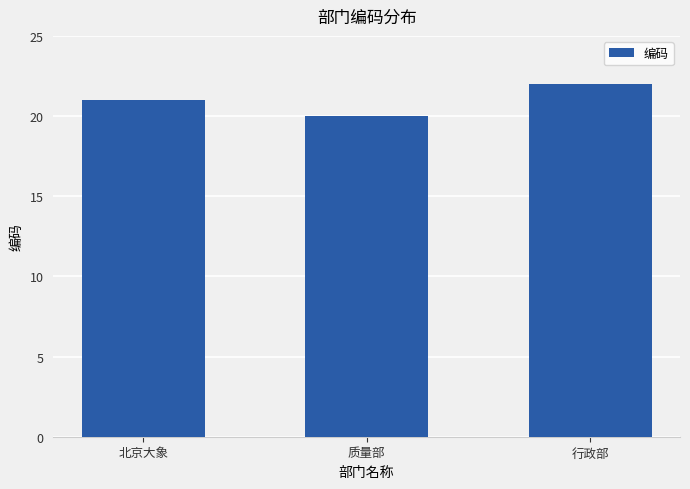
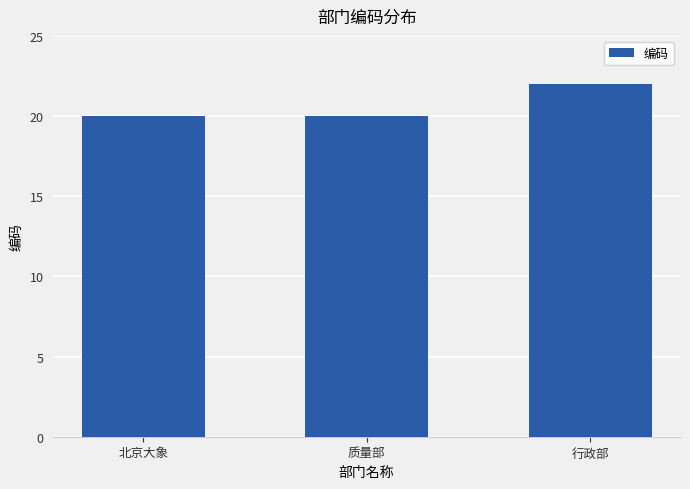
  {
-   "北京大象": 21,
+   "北京大象": 20,
    "质量部": 20,
    "行政部": 22
  }
